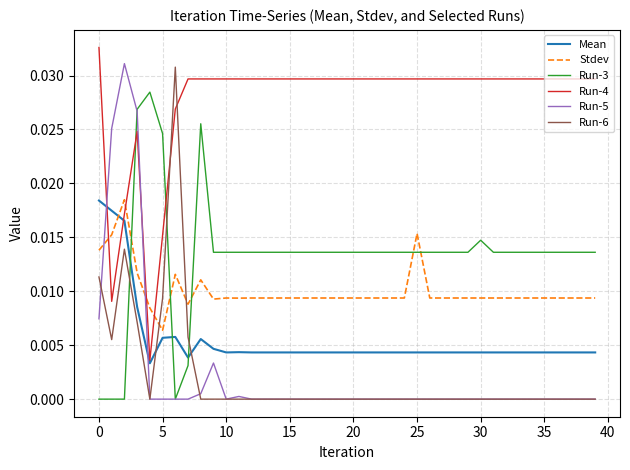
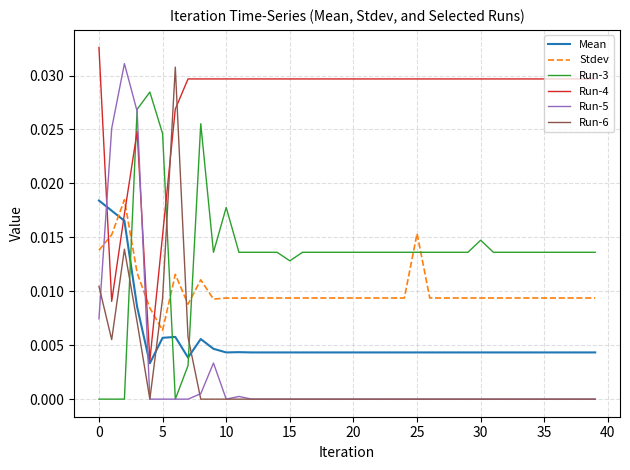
  {
    "Mean": {
      "0": 0.0184,
      "5": 0.0057,
      "10": 0.0043,
      "15": 0.0043,
      "20": 0.0043,
      "25": 0.0043,
      "30": 0.0043,
      "35": 0.0043
    },
    "Stdev": {
      "0": 0.0138,
      "5": 0.0064,
      "10": 0.0094,
      "15": 0.0094,
      "20": 0.0094,
      "25": 0.0154,
      "30": 0.0094,
      "35": 0.0094
    },
    "Run-3": {
      "0": 0.0000,
      "5": 0.0246,
-     "10": 0.0136,
-     "15": 0.0136,
+     "10": 0.0178,
+     "15": 0.0128,
      "20": 0.0136,
      "25": 0.0136,
      "30": 0.0147,
      "35": 0.0136
    },
    "Run-4": {
      "0": 0.0326,
      "5": 0.0152,
      "10": 0.0297,
      "15": 0.0297,
      "20": 0.0297,
      "25": 0.0297,
      "30": 0.0297
    },
    "Run-5": {
      "0": 0.0074,
      "5": 0.0000
    },
    "Run-6": {
-     "0": 0.0113,
+     "0": 0.0105,
      "5": 0.0093
    }
  }
